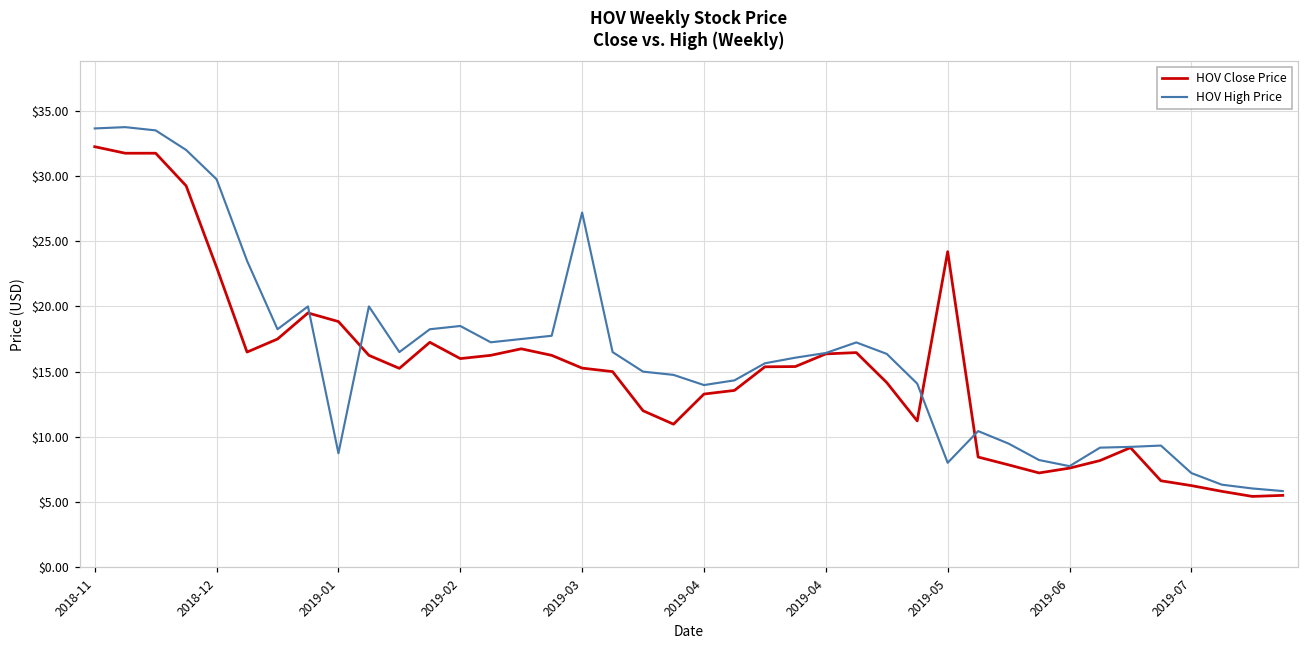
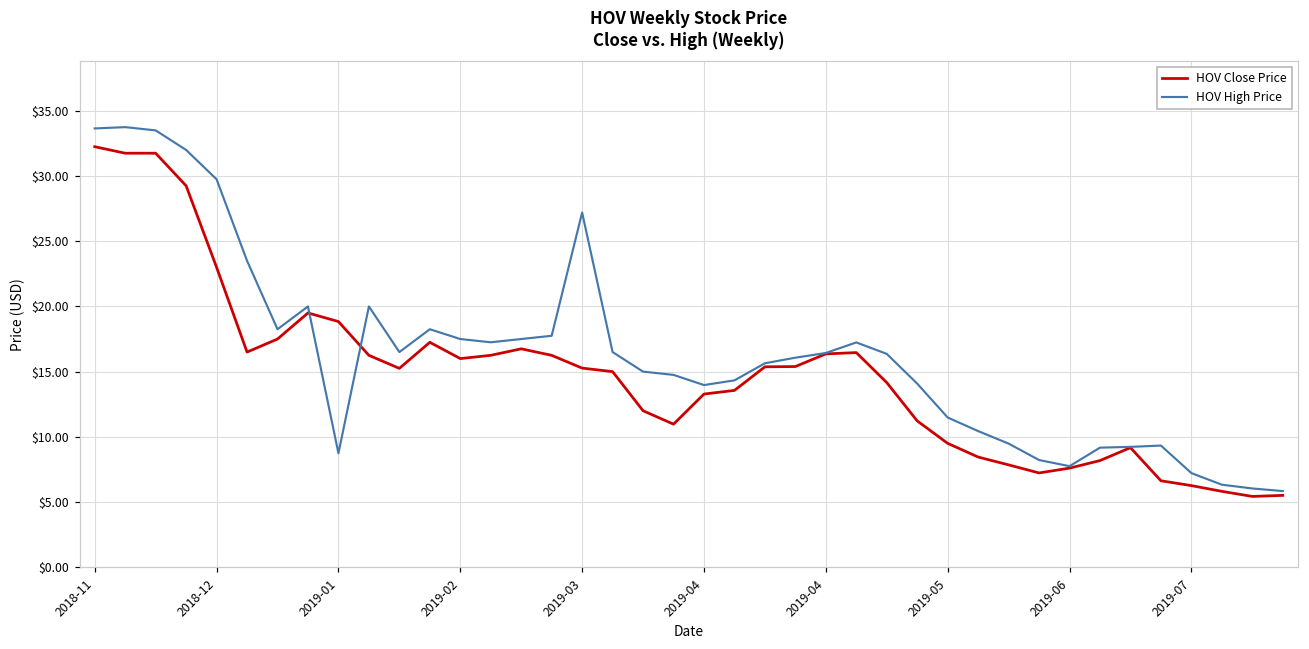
  {
    "HOV Close Price": {
      "2018-11": "$32.3",
      "2018-12": "$23.0",
      "2019-01": "$18.8",
      "2019-02": "$16.0",
      "2019-03": "$15.3",
-     "2019-05": "$24.2",
+     "2019-05": "$9.5",
      "2019-07": "$6.3"
    },
    "HOV High Price": {
      "2018-11": "$33.7",
      "2018-12": "$29.8",
      "2019-01": "$8.7",
-     "2019-02": "$18.5",
+     "2019-02": "$17.5",
      "2019-03": "$27.2",
-     "2019-05": "$8.0",
+     "2019-05": "$11.5",
      "2019-07": "$7.2"
    }
  }
